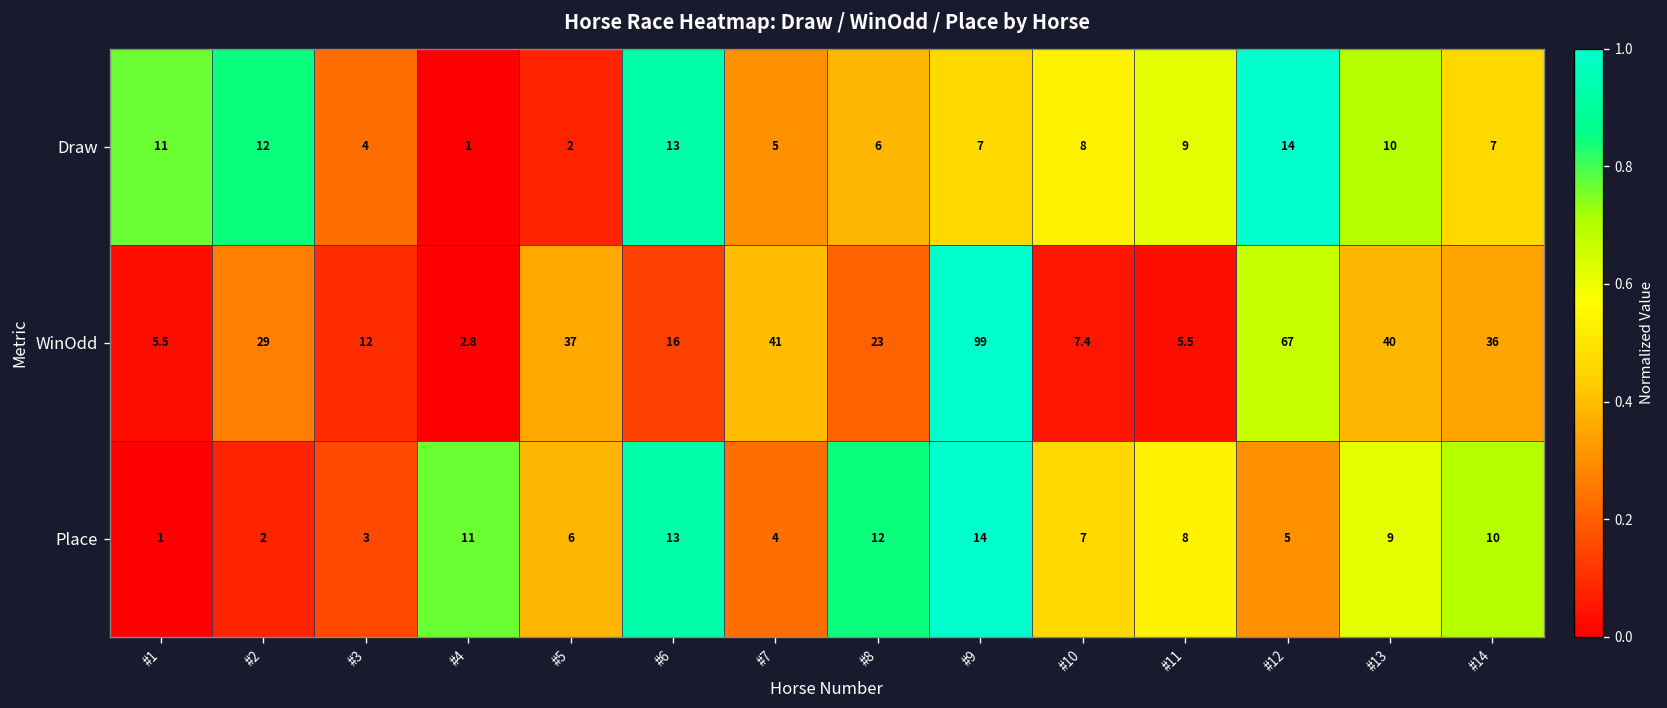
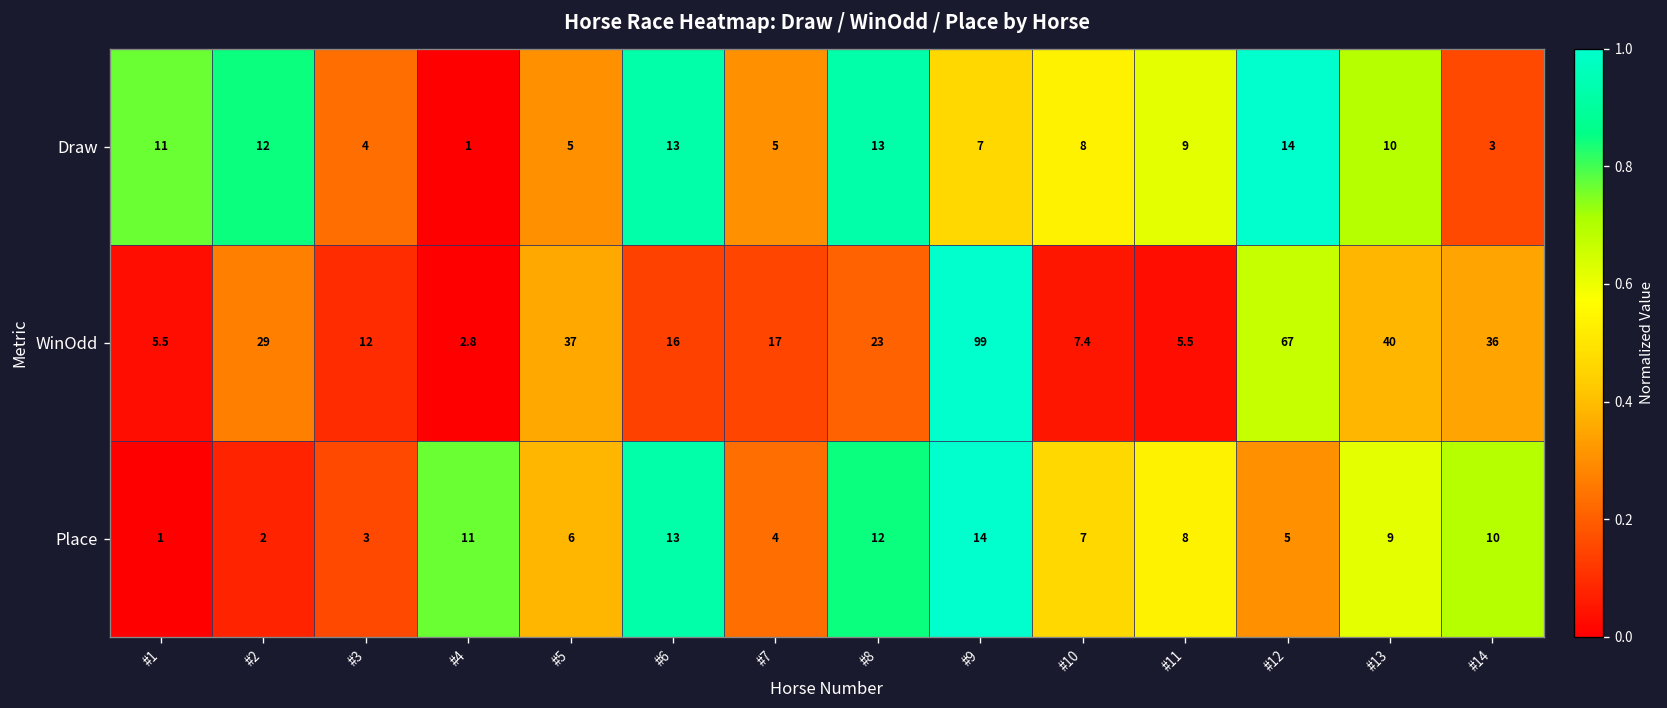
  {
    "Draw": {
      "#1": 11,
      "#2": 12,
      "#3": 4,
      "#4": 1,
-     "#5": 2,
+     "#5": 5,
      "#6": 13,
      "#7": 5,
-     "#8": 6,
+     "#8": 13,
      "#9": 7,
      "#10": 8,
      "#11": 9,
      "#12": 14,
      "#13": 10,
-     "#14": 7
+     "#14": 3
    },
    "WinOdd": {
      "#1": 5.5,
      "#2": 29,
      "#3": 12,
      "#4": 2.8,
      "#5": 37,
      "#6": 16,
-     "#7": 41,
+     "#7": 17,
      "#8": 23,
      "#9": 99,
      "#10": 7.4,
      "#11": 5.5,
      "#12": 67,
      "#13": 40,
      "#14": 36
    },
    "Place": {
      "#1": 1,
      "#2": 2,
      "#3": 3,
      "#4": 11,
      "#5": 6,
      "#6": 13,
      "#7": 4,
      "#8": 12,
      "#9": 14,
      "#10": 7,
      "#11": 8,
      "#12": 5,
      "#13": 9,
      "#14": 10
    }
  }
